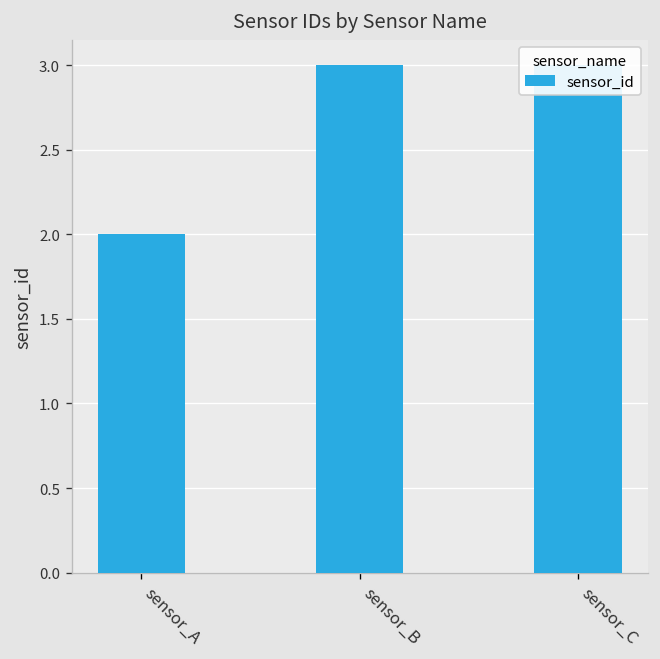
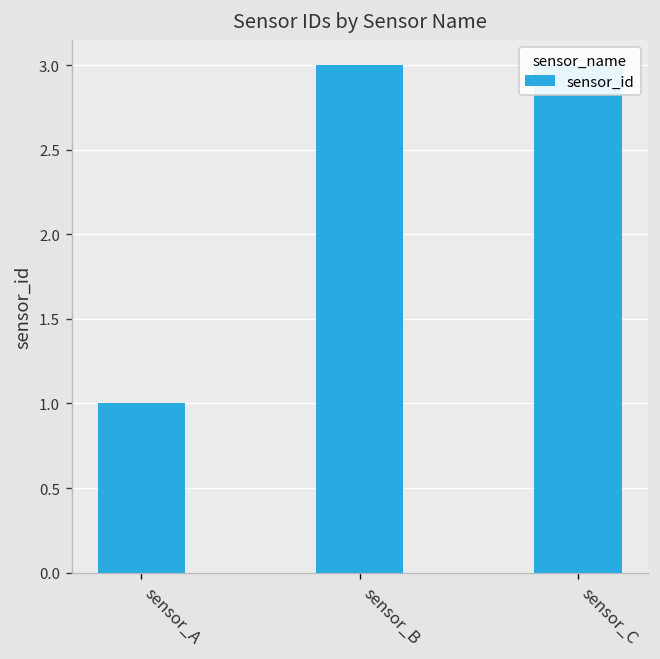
  {
-   "sensor_A": 2,
+   "sensor_A": 1,
    "sensor_B": 3
  }
